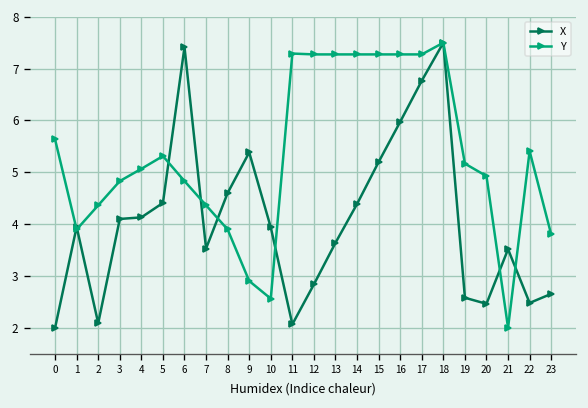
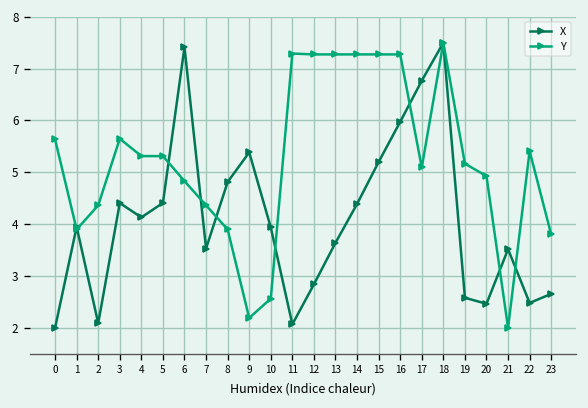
  {
    "X": {
      "0": 2.0,
      "2": 2.1,
-     "3": 4.1,
+     "3": 4.4,
      "4": 4.1,
      "5": 4.4,
      "6": 7.4,
      "7": 3.5,
-     "8": 4.6,
+     "8": 4.8,
      "9": 5.4,
      "10": 3.9,
      "11": 2.1,
      "12": 2.8,
      "13": 3.6,
      "14": 4.4,
      "15": 5.2,
      "16": 6.0,
      "17": 6.8,
      "19": 2.6,
      "20": 2.5,
      "21": 3.5,
      "22": 2.5,
      "23": 2.7
    },
    "Y": {
      "0": 5.6,
      "2": 4.4,
-     "3": 4.8,
-     "4": 5.1,
+     "3": 5.6,
+     "4": 5.3,
      "5": 5.3,
      "6": 4.8,
      "7": 4.4,
      "8": 3.9,
-     "9": 2.9,
+     "9": 2.2,
      "10": 2.6,
      "11": 7.3,
      "12": 7.3,
      "13": 7.3,
      "14": 7.3,
      "15": 7.3,
      "16": 7.3,
-     "17": 7.3,
+     "17": 5.1,
      "19": 5.2,
      "20": 4.9,
      "21": 2.0,
      "22": 5.4,
      "23": 3.8
    }
  }
